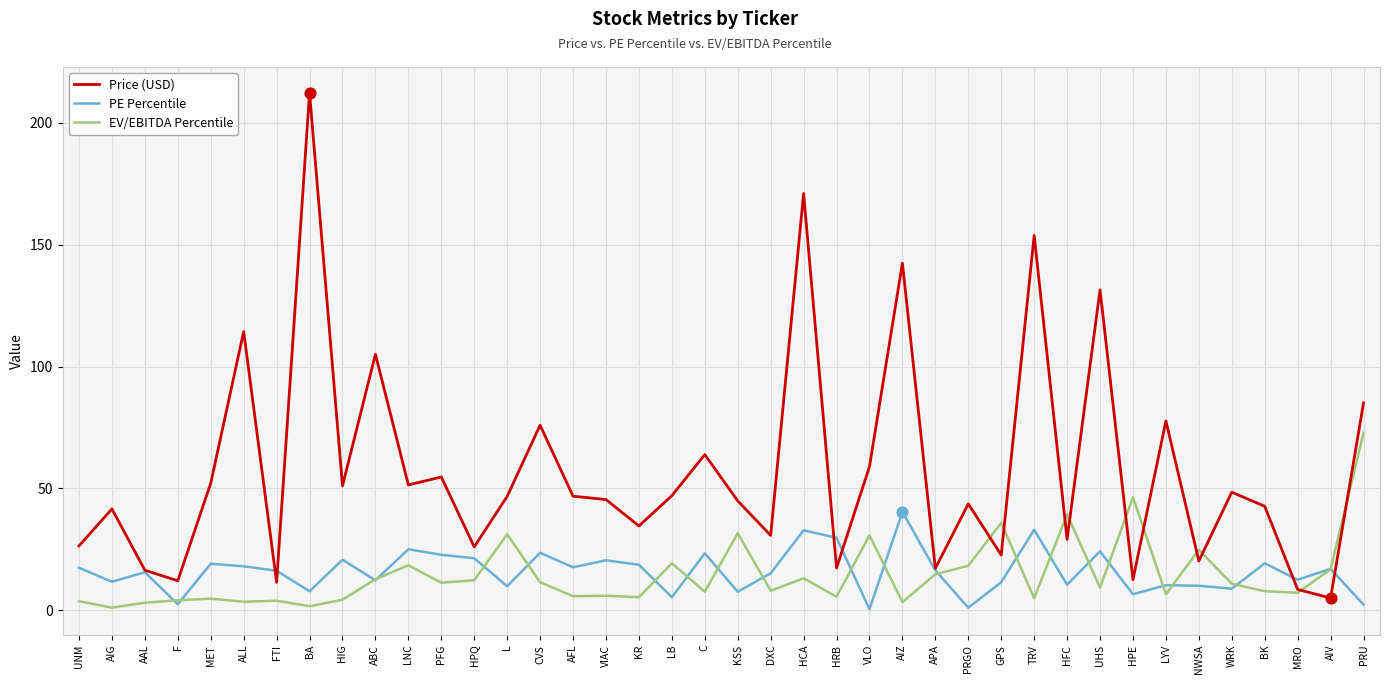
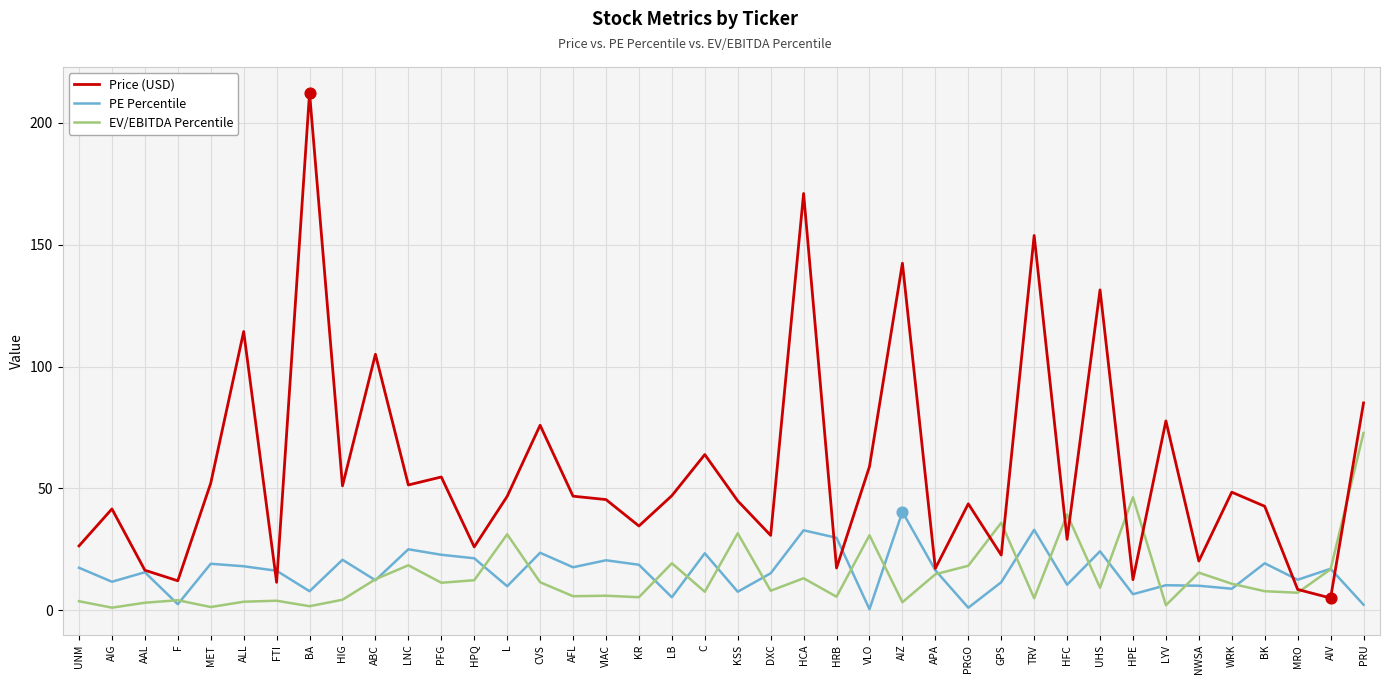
  {
    "EV/EBITDA Percentile": {
      "UNM": 4,
      "AIG": 1,
      "AAL": 3,
      "F": 4,
-     "MET": 5,
+     "MET": 1,
      "ALL": 3,
      "FTI": 4,
      "BA": 2,
      "HIG": 4,
      "LNC": 18,
      "PFG": 11,
      "HPQ": 12,
      "L": 31,
      "CVS": 11,
      "AFL": 6,
      "VIAC": 6,
      "KR": 5,
      "LB": 19,
      "C": 8,
      "KSS": 32,
      "DXC": 8,
      "HCA": 13,
      "HRB": 6,
      "VLO": 31,
      "AIZ": 3,
      "APA": 15,
      "PRGO": 18,
      "GPS": 36,
      "TRV": 5,
      "HFC": 39,
      "UHS": 9,
      "HPE": 46,
-     "LYV": 7,
-     "NWSA": 25,
+     "LYV": 2,
+     "NWSA": 15,
      "WRK": 11,
      "BK": 8,
      "MRO": 7,
      "PRU": 73
    }
  }
